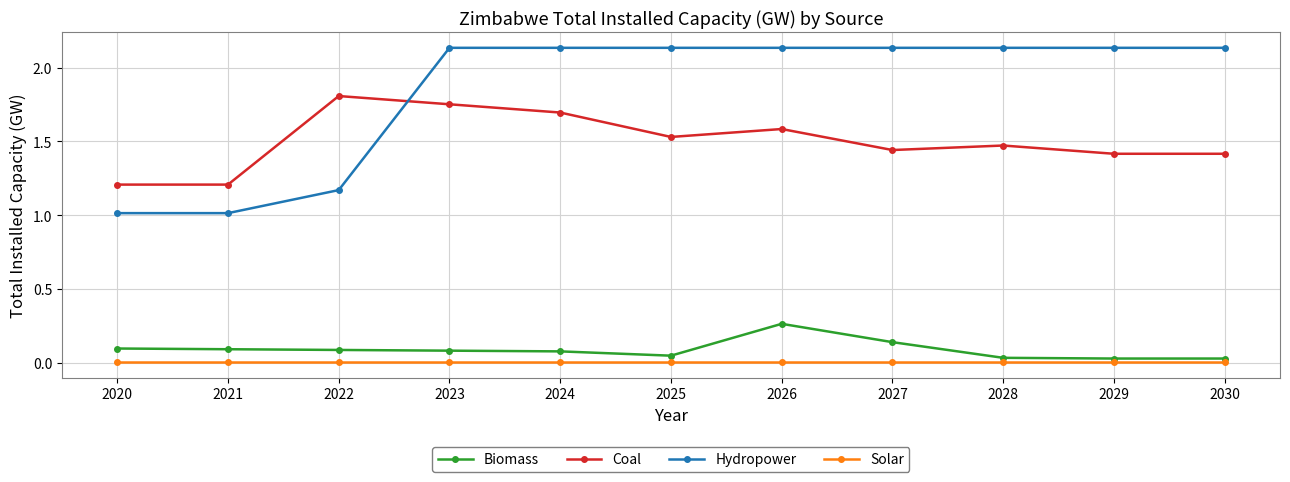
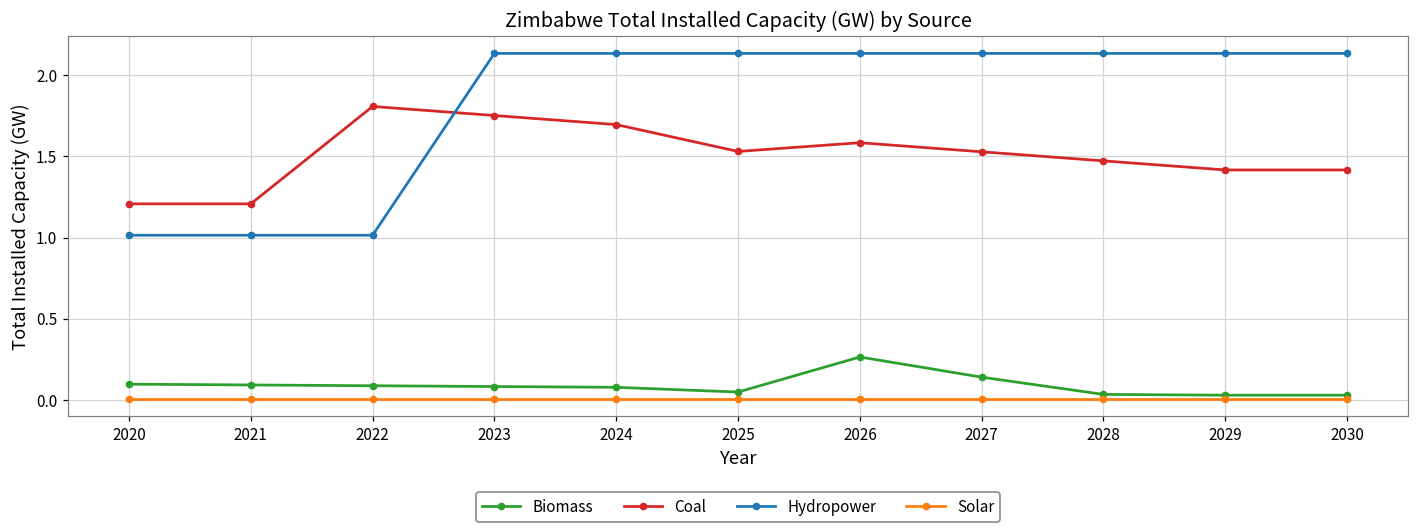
  {
    "Biomass": {
      "2020": 0.10,
      "2021": 0.09,
      "2022": 0.09,
      "2023": 0.08,
      "2024": 0.08,
      "2025": 0.05,
      "2026": 0.26,
      "2027": 0.14,
      "2028": 0.03,
      "2029": 0.03,
      "2030": 0.03
    },
    "Coal": {
      "2020": 1.21,
      "2021": 1.21,
      "2022": 1.81,
      "2023": 1.75,
      "2024": 1.70,
      "2025": 1.53,
      "2026": 1.58,
-     "2027": 1.44,
+     "2027": 1.53,
      "2028": 1.47,
      "2029": 1.42,
      "2030": 1.42
    },
    "Hydropower": {
      "2020": 1.01,
      "2021": 1.01,
-     "2022": 1.17,
+     "2022": 1.01,
      "2023": 2.13,
      "2024": 2.13,
      "2025": 2.13,
      "2026": 2.13,
      "2027": 2.13,
      "2028": 2.13,
      "2029": 2.13,
      "2030": 2.13
    },
    "Solar": {
      "2020": 0.01,
      "2021": 0.01,
      "2022": 0.01,
      "2023": 0.01,
      "2024": 0.01,
      "2025": 0.01,
      "2026": 0.01,
      "2027": 0.01,
      "2028": 0.01,
      "2029": 0.01,
      "2030": 0.01
    }
  }
